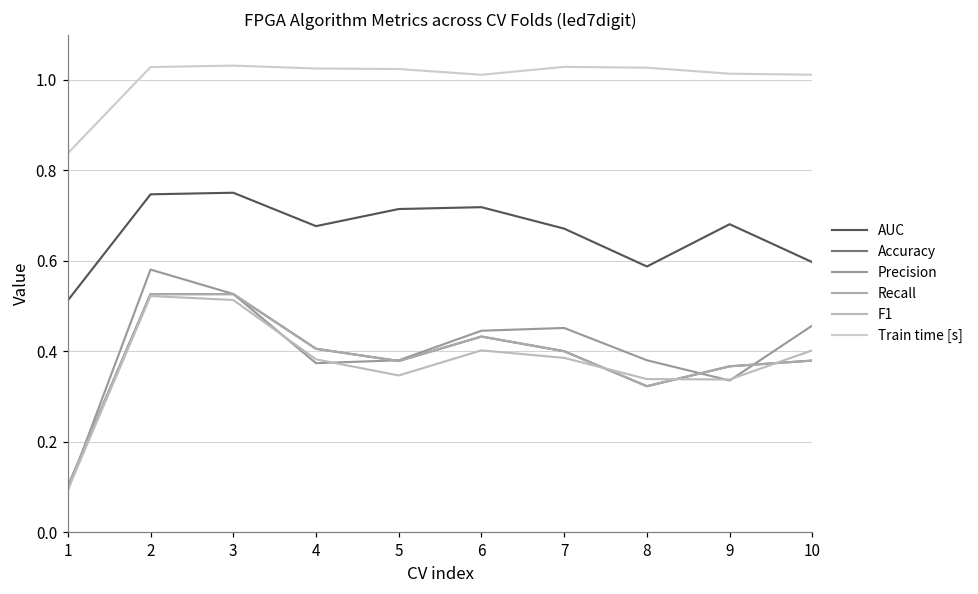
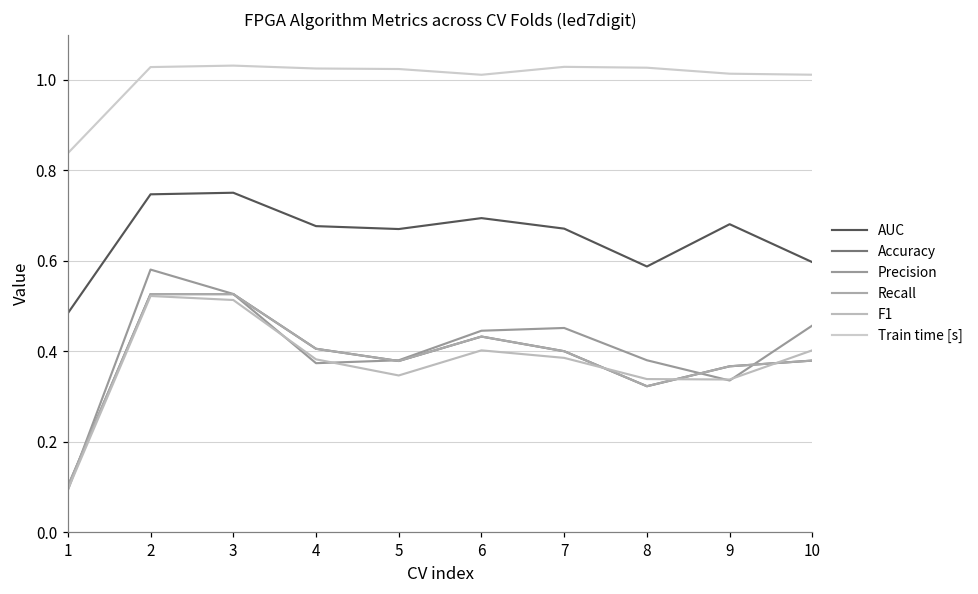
  {
    "AUC": {
-     "1": 0.51,
+     "1": 0.48,
      "2": 0.75,
      "3": 0.75,
      "4": 0.68,
-     "5": 0.71,
-     "6": 0.72,
+     "5": 0.67,
+     "6": 0.69,
      "7": 0.67,
      "8": 0.59,
      "9": 0.68,
      "10": 0.60
    }
  }
